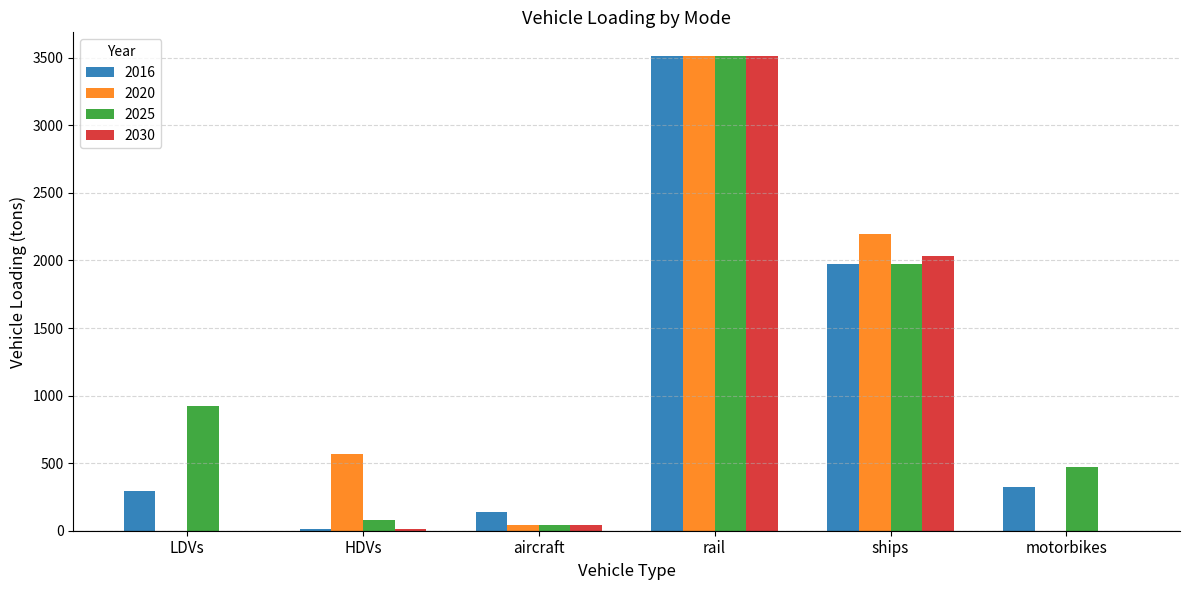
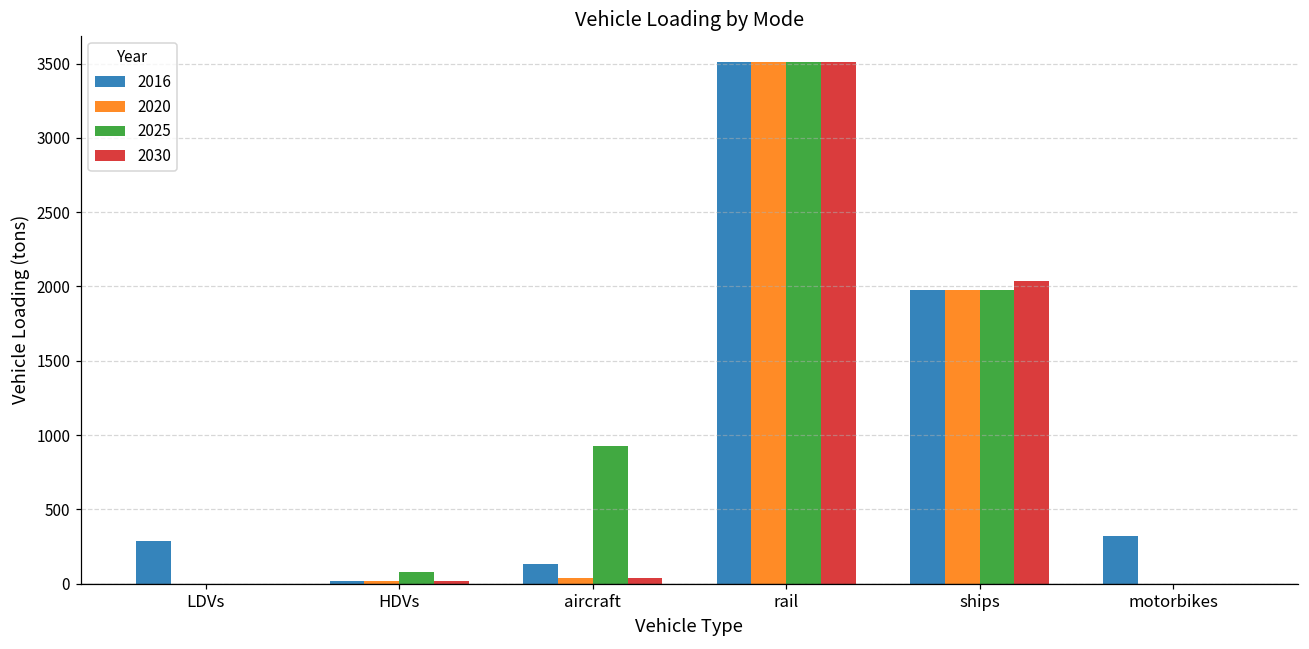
  {
    "2016": {
      "LDVs": 290,
      "aircraft": 140,
      "rail": 3510,
      "ships": 1970,
      "motorbikes": 320
    },
    "2020": {
-     "HDVs": 570,
+     "HDVs": 20,
      "aircraft": 40,
      "rail": 3510,
-     "ships": 2200,
+     "ships": 1970,
      "motorbikes": 0
    },
    "2025": {
-     "LDVs": 920,
+     "LDVs": 0,
      "HDVs": 80,
-     "aircraft": 40,
+     "aircraft": 930,
      "rail": 3510,
      "ships": 1970,
-     "motorbikes": 470
+     "motorbikes": 0
    },
    "2030": {
      "aircraft": 40,
      "rail": 3510,
      "ships": 2030,
      "motorbikes": 0
    }
  }
